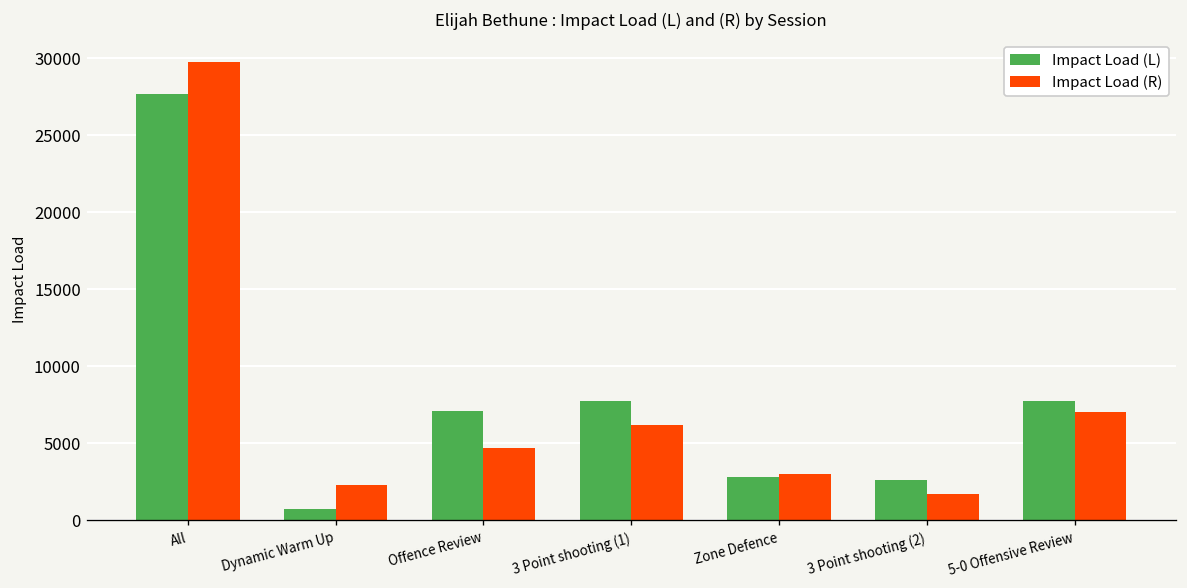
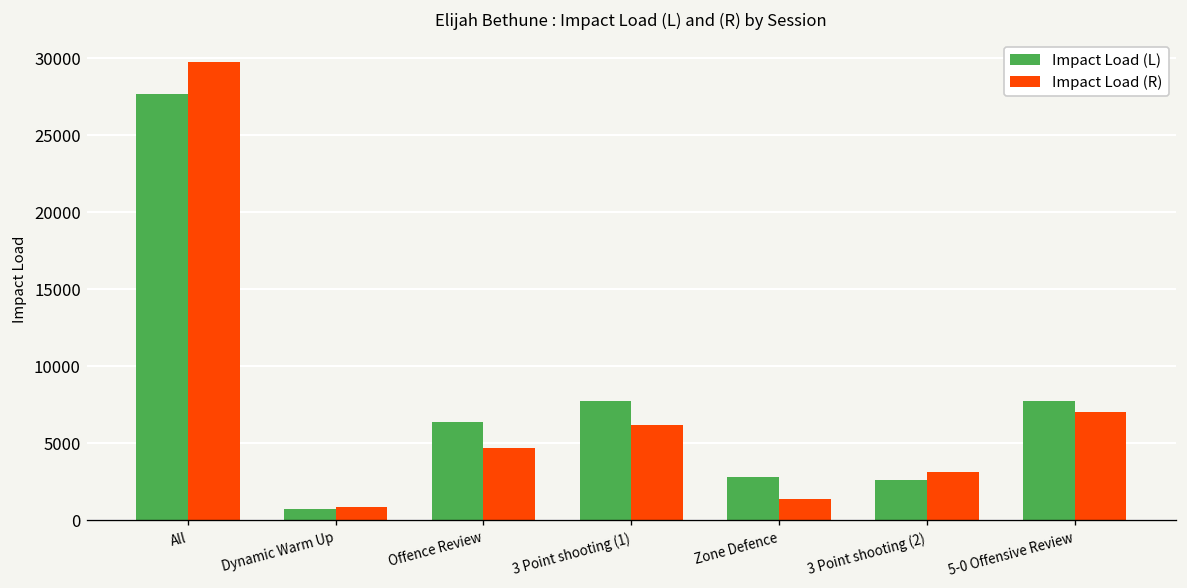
  {
    "Impact Load (L)": {
      "All": 27600,
      "Dynamic Warm Up": 700,
-     "Offence Review": 7100,
+     "Offence Review": 6400,
      "3 Point shooting (1)": 7700,
      "Zone Defence": 2800,
      "3 Point shooting (2)": 2600,
      "5-0 Offensive Review": 7700
    },
    "Impact Load (R)": {
      "All": 29700,
-     "Dynamic Warm Up": 2300,
+     "Dynamic Warm Up": 800,
      "Offence Review": 4700,
      "3 Point shooting (1)": 6200,
-     "Zone Defence": 3000,
-     "3 Point shooting (2)": 1700,
+     "Zone Defence": 1400,
+     "3 Point shooting (2)": 3100,
      "5-0 Offensive Review": 7000
    }
  }
